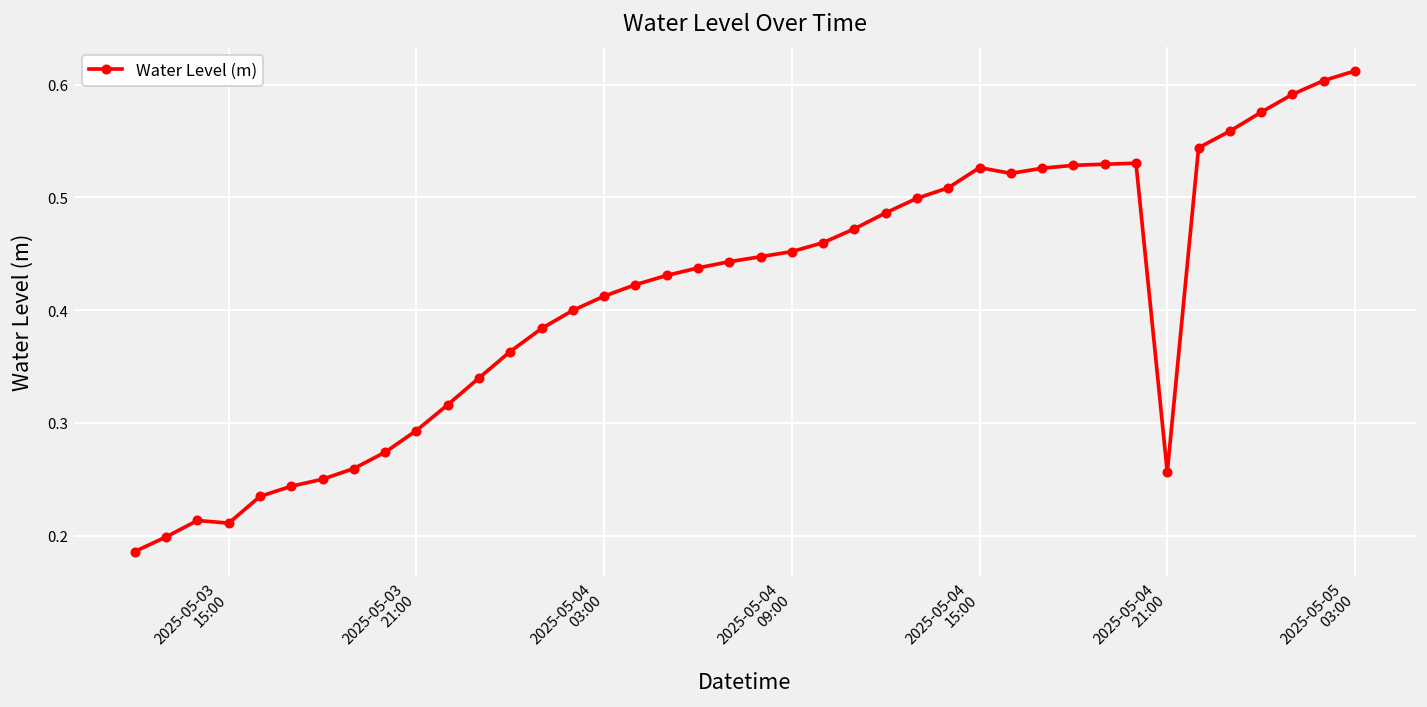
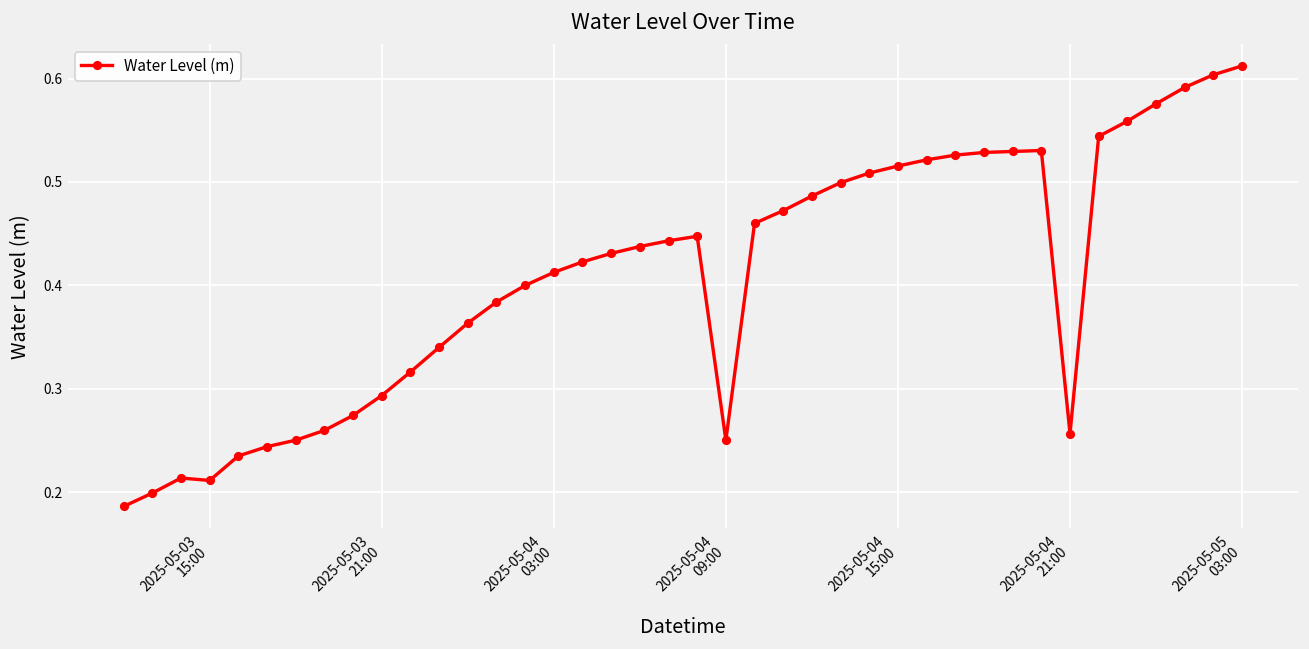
  {
    "2025-05-03 15:00": 0.21,
    "2025-05-03 21:00": 0.29,
    "2025-05-04 03:00": 0.41,
-   "2025-05-04 09:00": 0.45,
-   "2025-05-04 15:00": 0.53,
+   "2025-05-04 09:00": 0.25,
+   "2025-05-04 15:00": 0.52,
    "2025-05-04 21:00": 0.26,
    "2025-05-05 03:00": 0.61
  }
